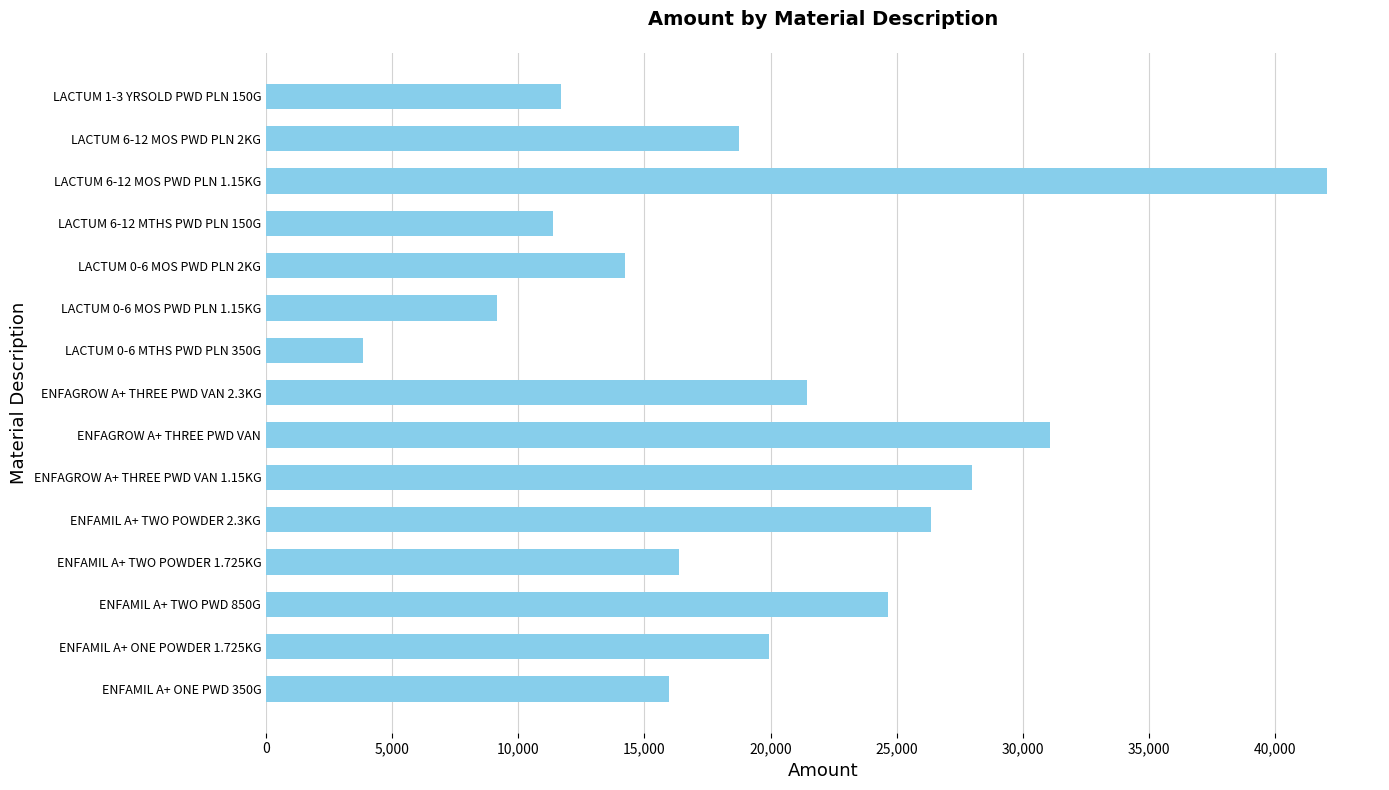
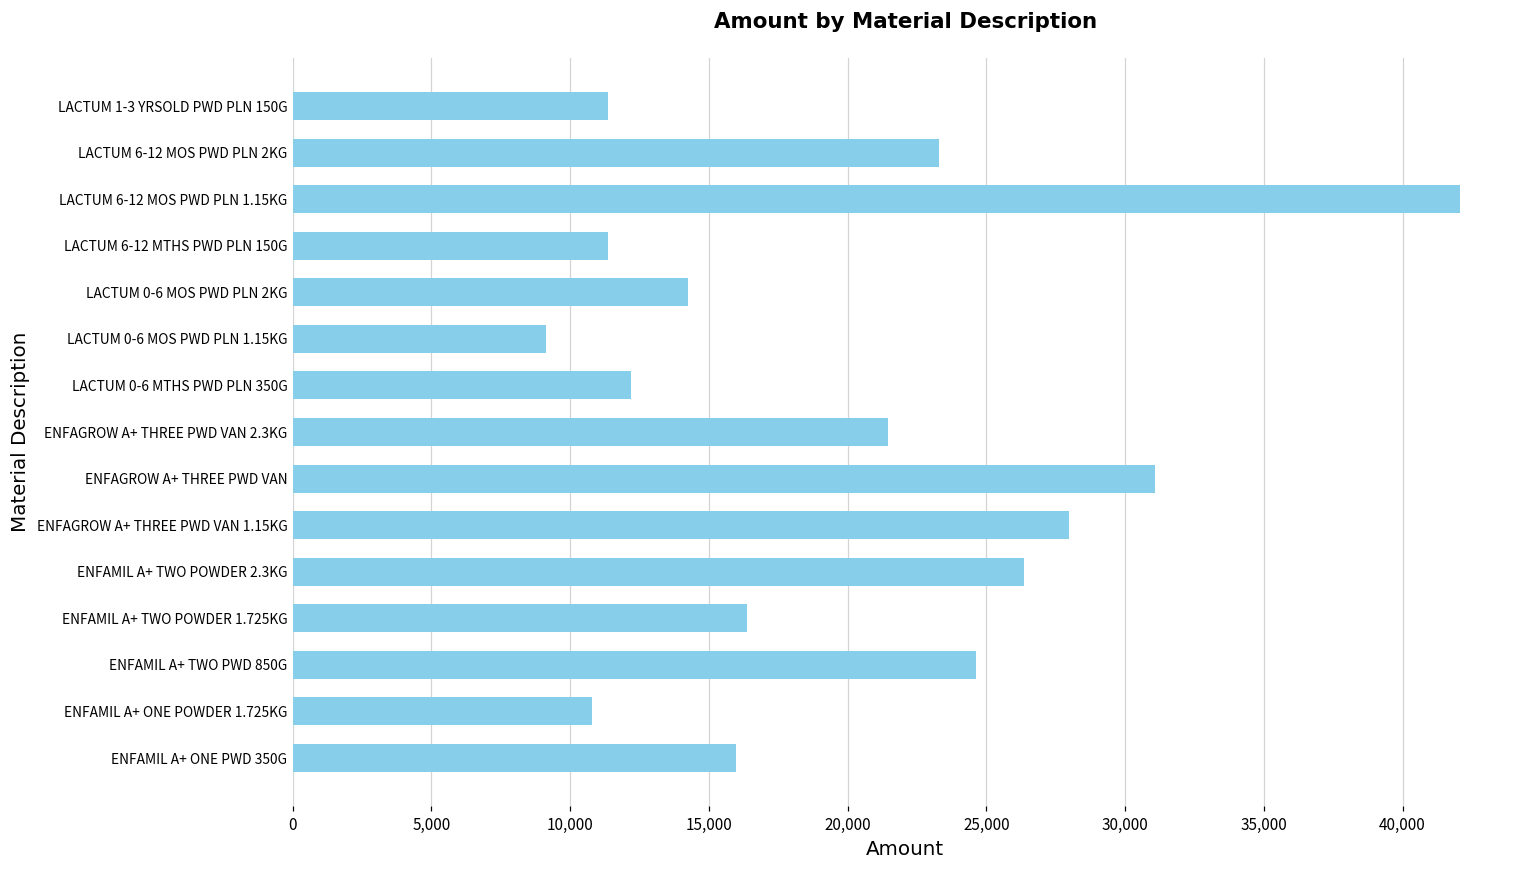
  {
-   "LACTUM 1-3 YRSOLD PWD PLN 150G": "11,700",
-   "LACTUM 6-12 MOS PWD PLN 2KG": "18,800",
+   "LACTUM 1-3 YRSOLD PWD PLN 150G": "11,400",
+   "LACTUM 6-12 MOS PWD PLN 2KG": "23,300",
    "LACTUM 6-12 MOS PWD PLN 1.15KG": "42,100",
    "LACTUM 6-12 MTHS PWD PLN 150G": "11,400",
    "LACTUM 0-6 MOS PWD PLN 2KG": "14,200",
    "LACTUM 0-6 MOS PWD PLN 1.15KG": "9,100",
-   "LACTUM 0-6 MTHS PWD PLN 350G": "3,800",
+   "LACTUM 0-6 MTHS PWD PLN 350G": "12,200",
    "ENFAGROW A+ THREE PWD VAN 2.3KG": "21,400",
    "ENFAGROW A+ THREE PWD VAN": "31,100",
    "ENFAGROW A+ THREE PWD VAN 1.15KG": "28,000",
    "ENFAMIL A+ TWO POWDER 2.3KG": "26,400",
    "ENFAMIL A+ TWO POWDER 1.725KG": "16,400",
    "ENFAMIL A+ TWO PWD 850G": "24,600",
-   "ENFAMIL A+ ONE POWDER 1.725KG": "19,900",
+   "ENFAMIL A+ ONE POWDER 1.725KG": "10,800",
    "ENFAMIL A+ ONE PWD 350G": "16,000"
  }
